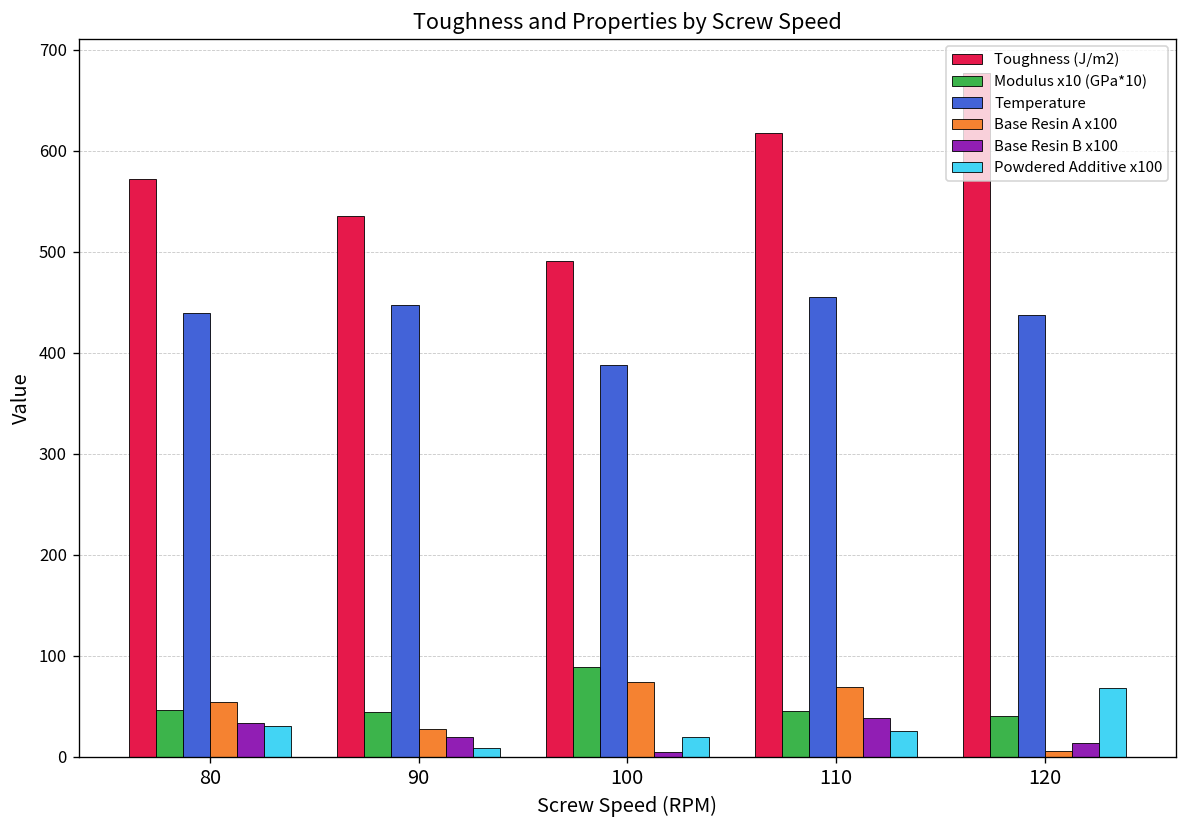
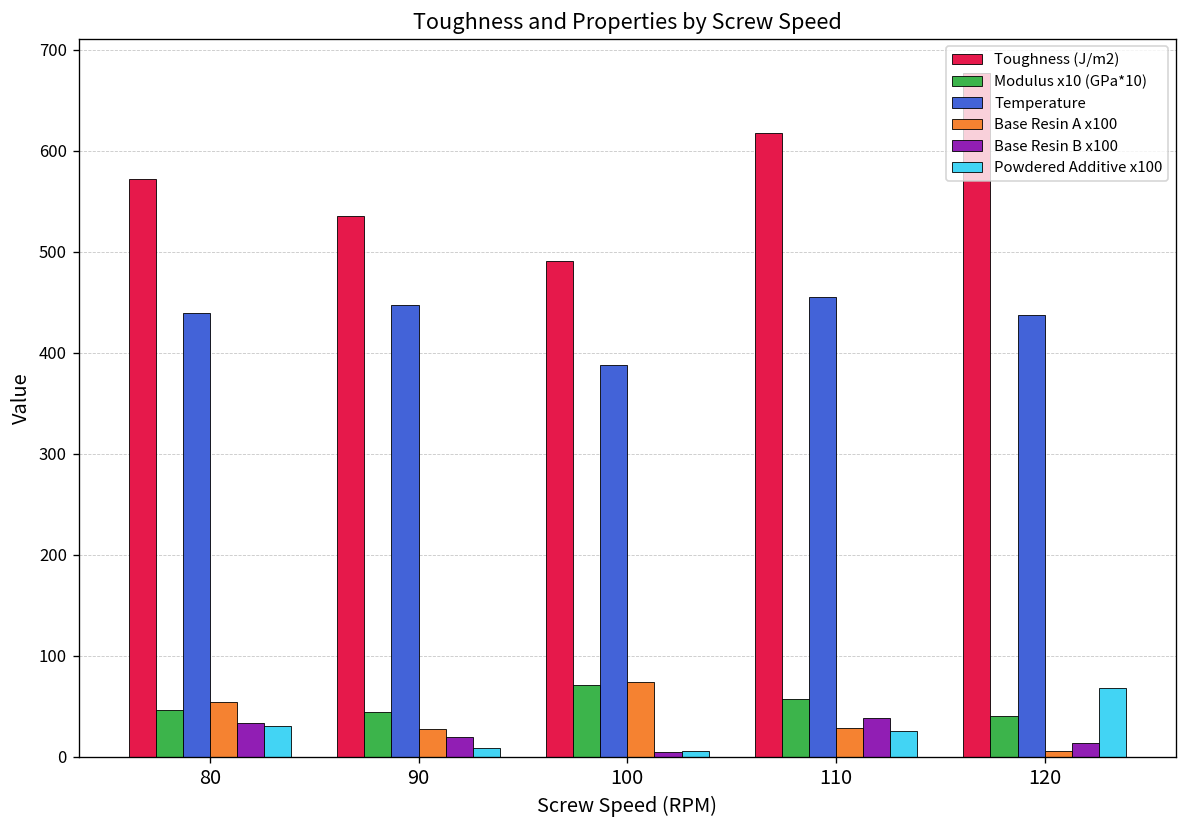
  {
    "Toughness (J/m2)": {
      "80": 570,
      "90": 540,
      "100": 490,
      "110": 620
    },
    "Modulus x10 (GPa*10)": {
      "80": 50,
      "90": 40,
-     "100": 90,
-     "110": 50,
+     "100": 70,
+     "110": 60,
      "120": 40
    },
    "Temperature": {
      "80": 440,
      "90": 450,
      "100": 390,
      "110": 460,
      "120": 440
    },
    "Base Resin A x100": {
      "80": 50,
      "90": 30,
      "100": 70,
-     "110": 70,
+     "110": 30,
      "120": 10
    },
    "Base Resin B x100": {
      "80": 30,
      "90": 20,
      "100": 10,
      "110": 40,
      "120": 10
    },
    "Powdered Additive x100": {
      "80": 30,
      "90": 10,
-     "100": 20,
+     "100": 10,
      "110": 30,
      "120": 70
    }
  }
